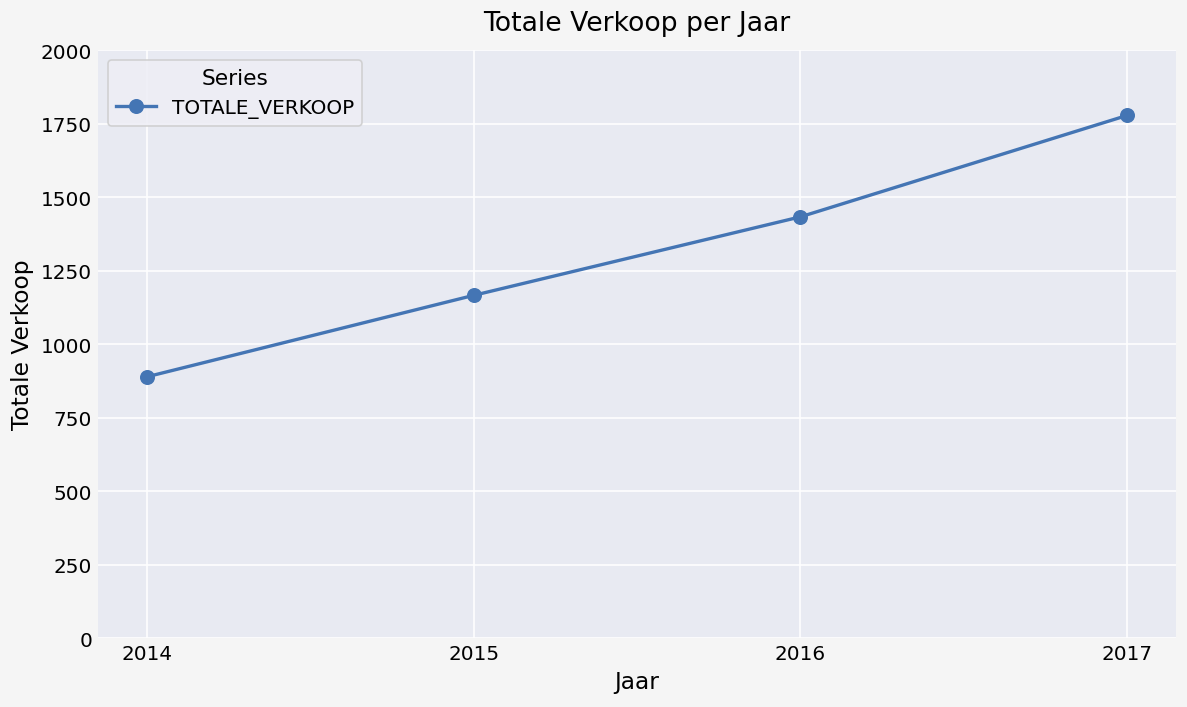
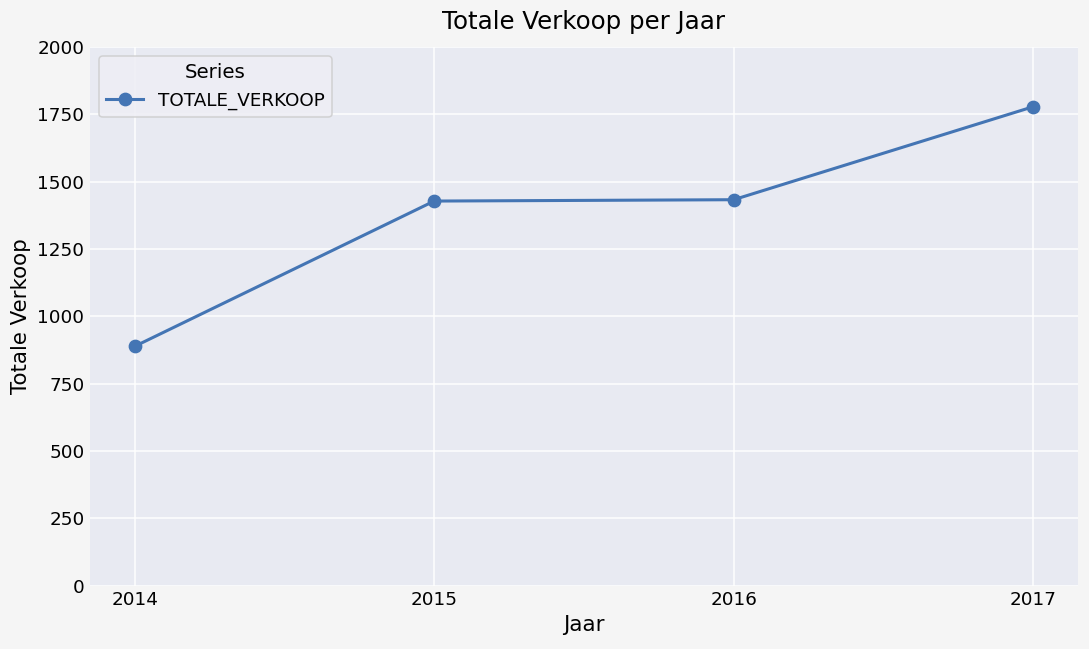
  {
    "2014": 890,
-   "2015": 1170,
+   "2015": 1430,
    "2016": 1430,
    "2017": 1780
  }
